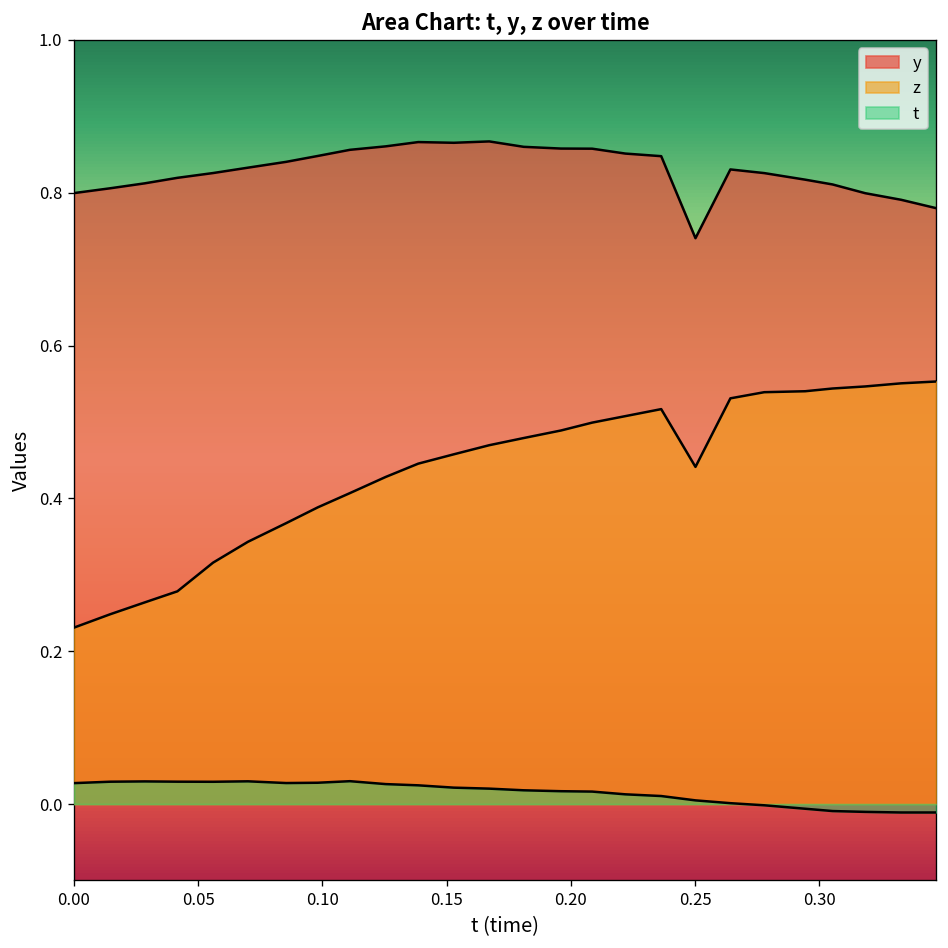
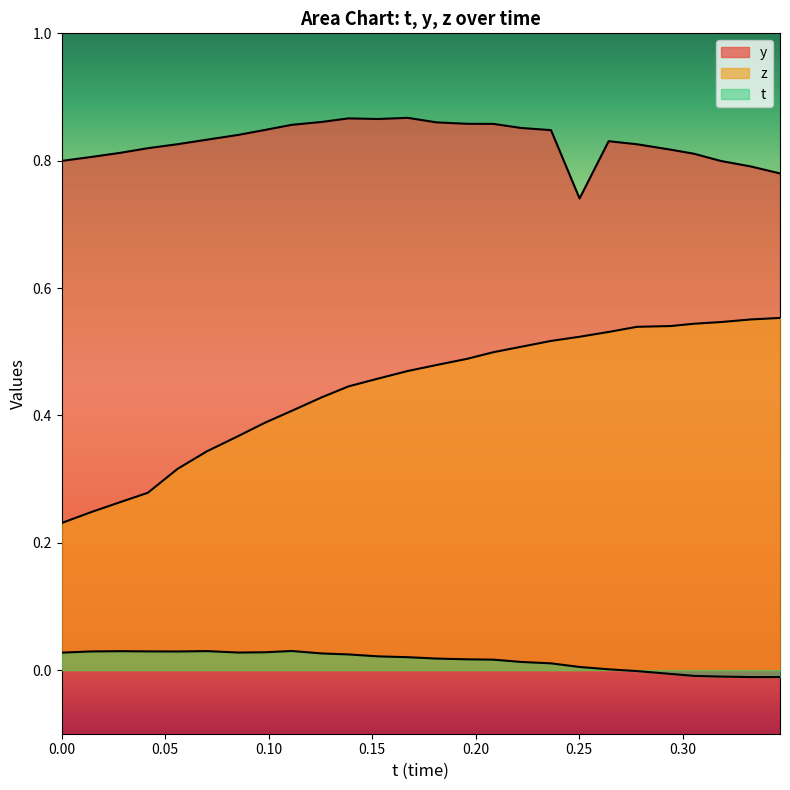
  {
    "y": {
      "0.00": 0.80,
      "0.25": 0.74
    },
    "z": {
      "0.00": 0.23,
-     "0.25": 0.44
+     "0.25": 0.52
    }
  }
